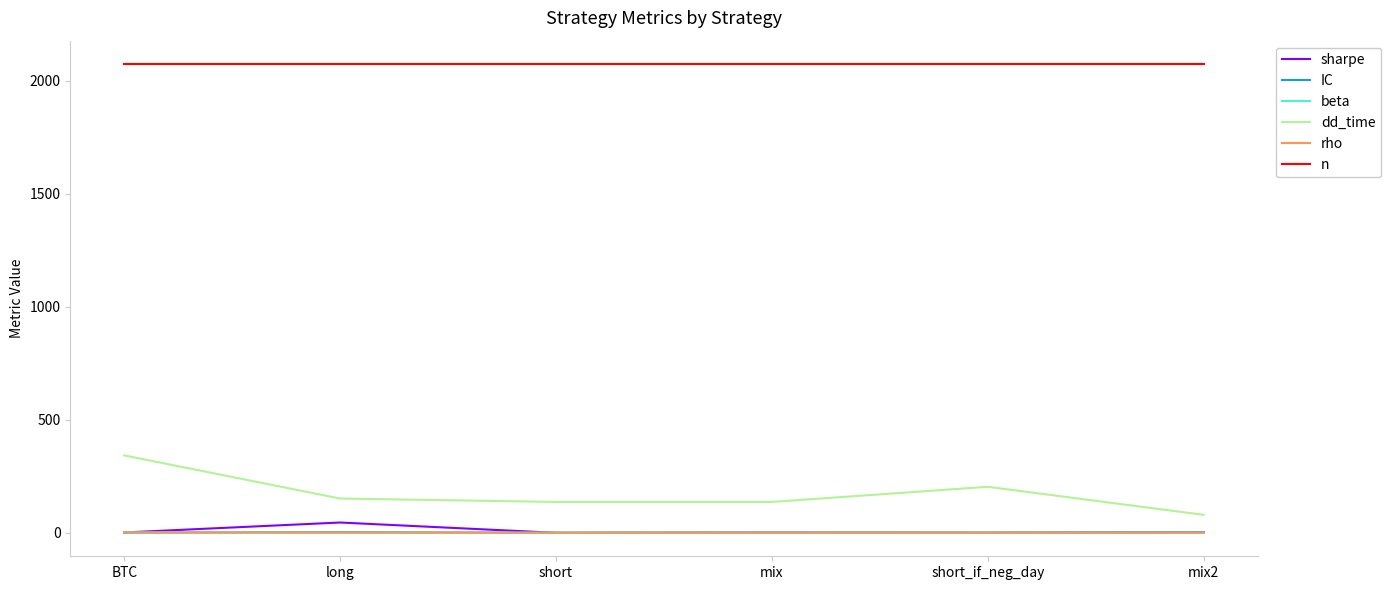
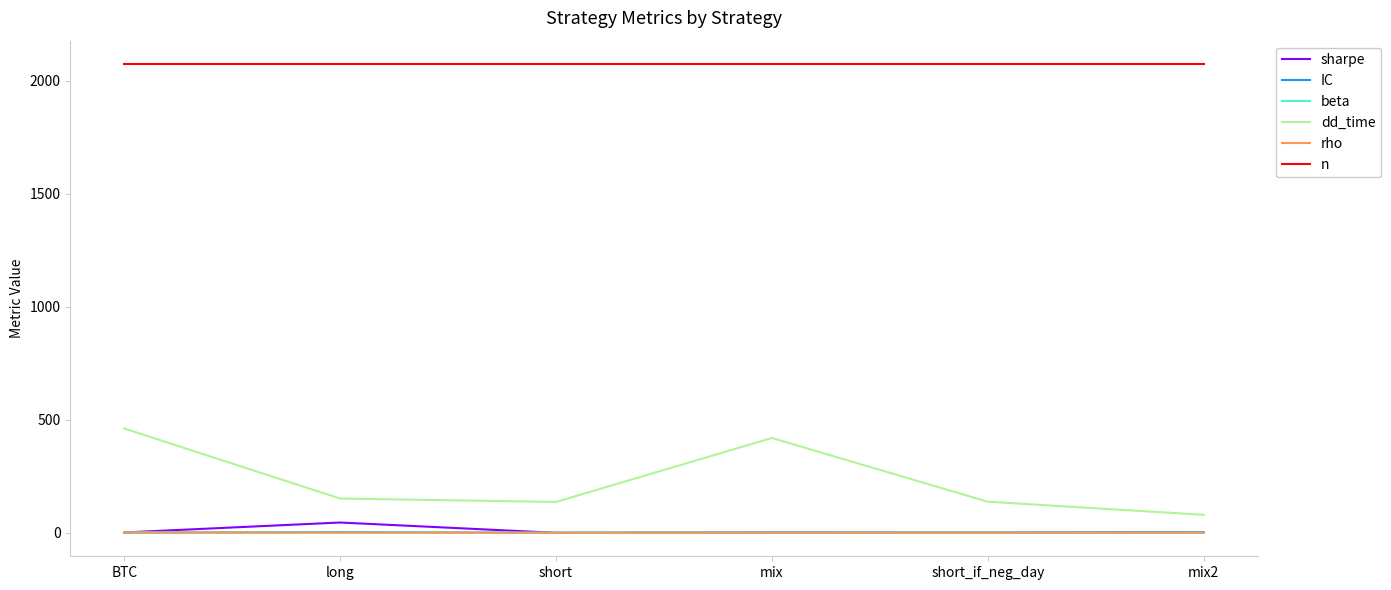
  {
    "sharpe": {
      "long": 40
    },
    "dd_time": {
-     "BTC": 340,
+     "BTC": 460,
      "long": 150,
      "short": 140,
-     "mix": 140,
-     "short_if_neg_day": 200,
+     "mix": 420,
+     "short_if_neg_day": 140,
      "mix2": 80
    },
    "n": {
      "BTC": 2070,
      "long": 2070,
      "short": 2070,
      "mix": 2070,
      "short_if_neg_day": 2070,
      "mix2": 2070
    }
  }
